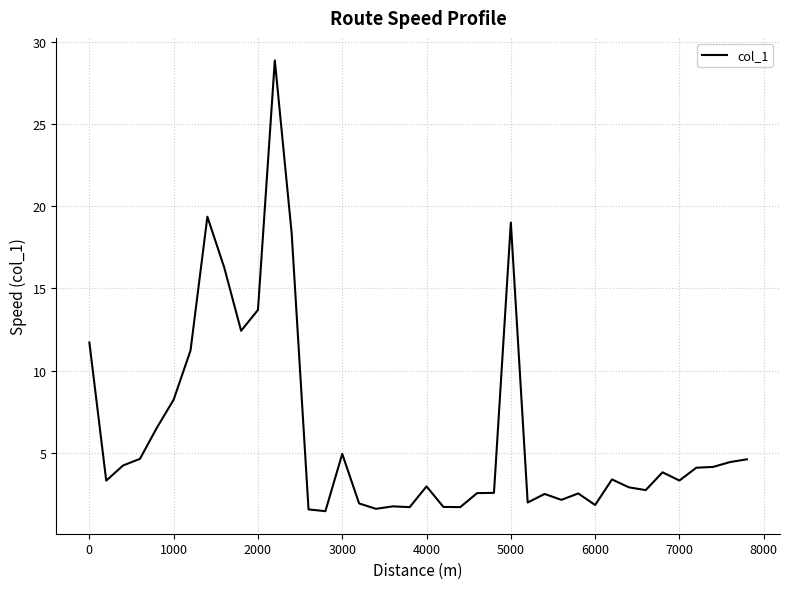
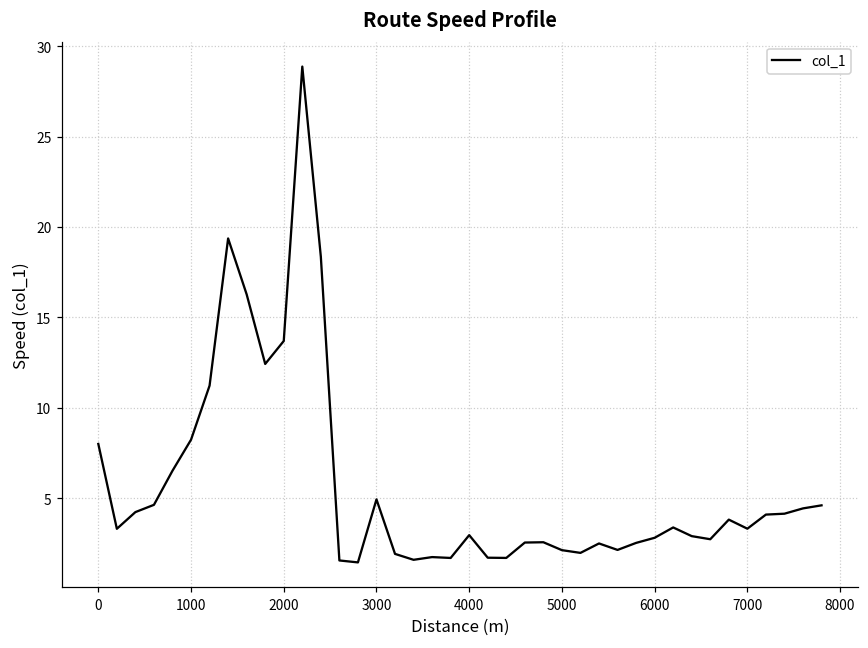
  {
-   "0": 11.7,
+   "0": 8.0,
    "1000": 8.2,
    "2000": 13.7,
    "3000": 4.9,
    "4000": 3.0,
-   "5000": 19.0,
-   "6000": 1.8,
+   "5000": 2.1,
+   "6000": 2.8,
    "7000": 3.3
  }
